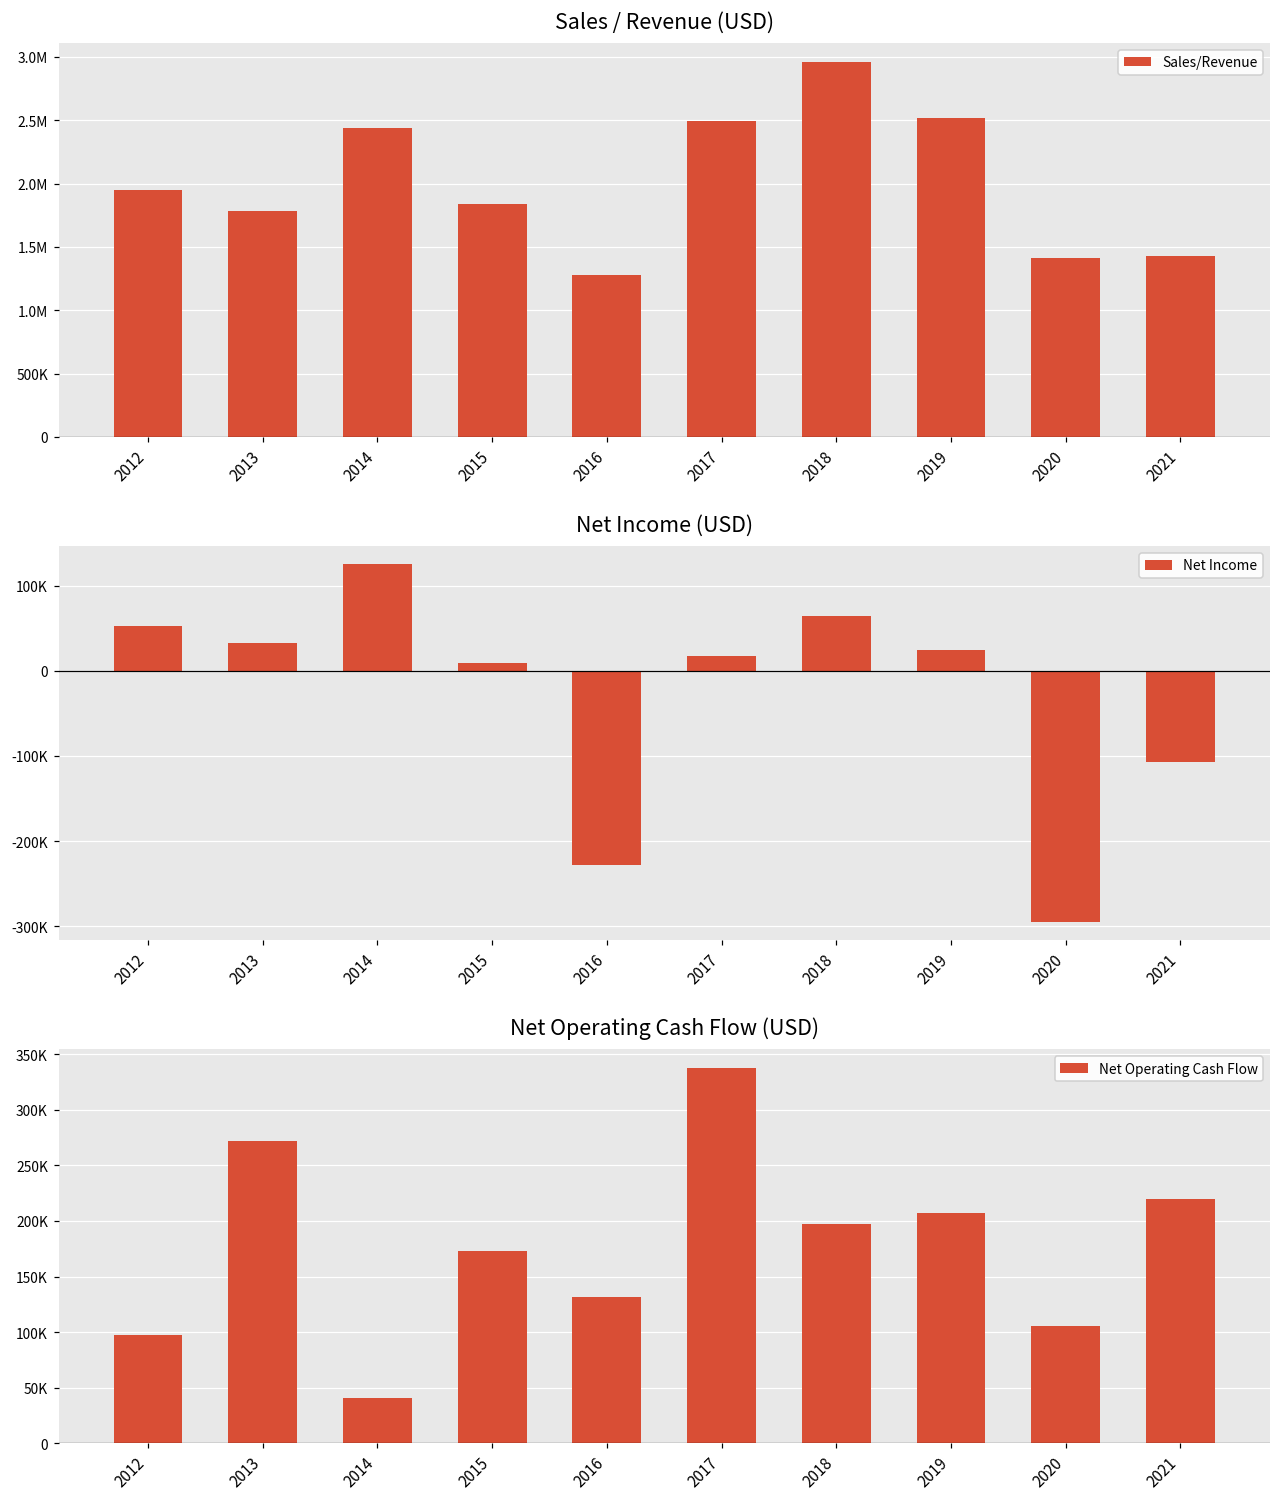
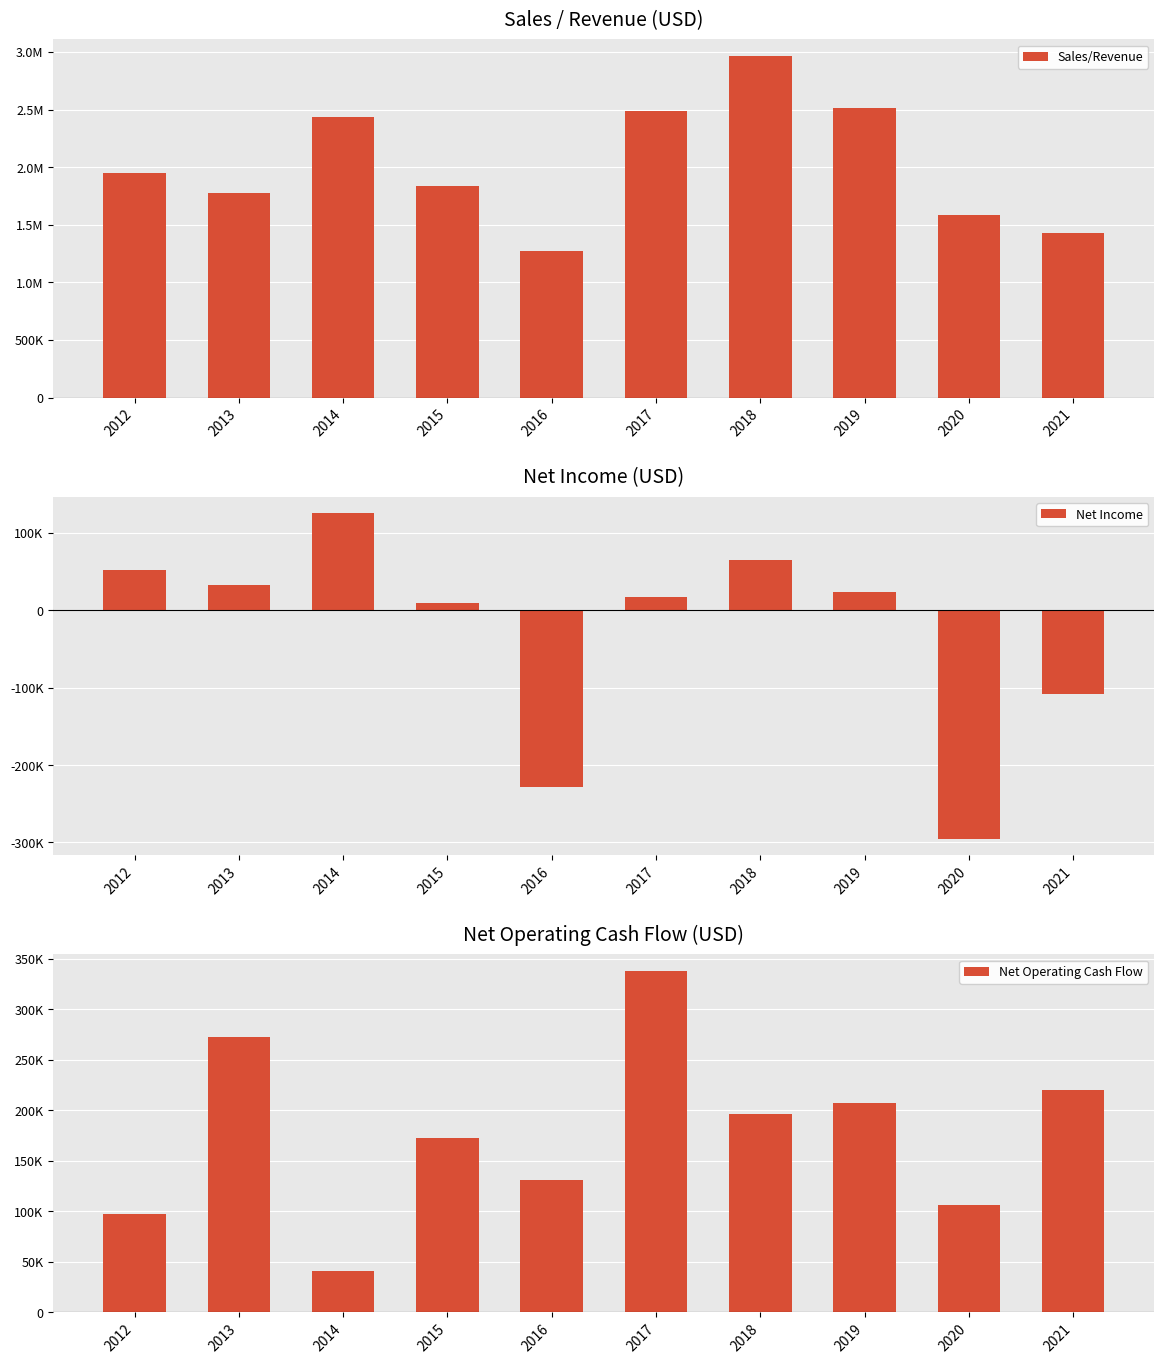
  {
    "Sales / Revenue (USD)": {
      "2012": 1950000,
      "2013": 1780000,
      "2014": 2440000,
      "2015": 1840000,
      "2016": 1280000,
      "2017": 2490000,
      "2018": 2960000,
      "2019": 2510000,
-     "2020": 1410000,
+     "2020": 1590000,
      "2021": 1430000
    },
    "Net Income (USD)": {
      "2012": 50000,
      "2013": 30000,
      "2014": 130000,
      "2015": 10000,
      "2016": -230000,
      "2017": 20000,
      "2018": 60000,
      "2019": 20000,
      "2020": -300000,
      "2021": -110000
    },
    "Net Operating Cash Flow (USD)": {
      "2012": 97000,
      "2013": 272000,
      "2014": 41000,
      "2015": 173000,
      "2016": 131000,
      "2017": 338000,
      "2018": 197000,
      "2019": 207000,
      "2020": 106000,
      "2021": 220000
    }
  }
